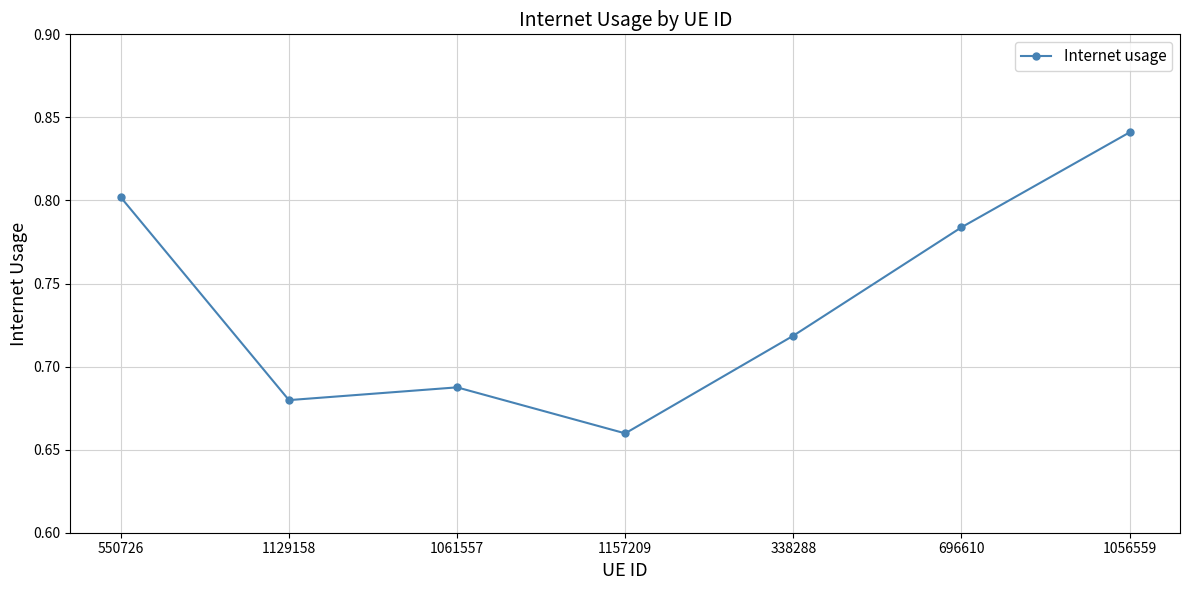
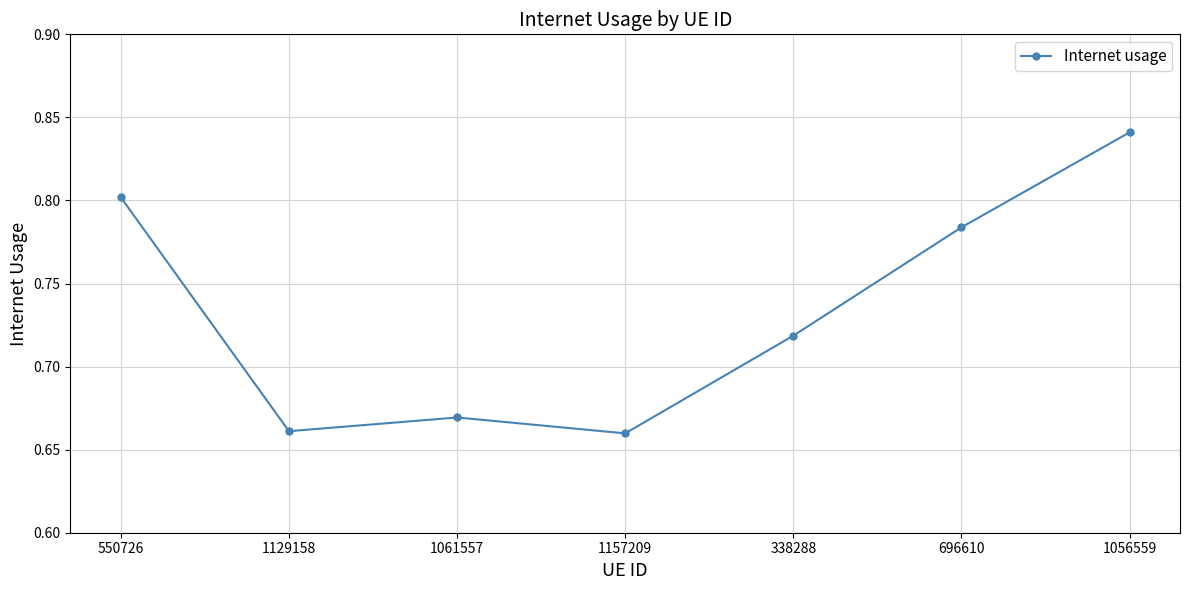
  {
    "550726": 0.802,
-   "1129158": 0.680,
-   "1061557": 0.688,
+   "1129158": 0.661,
+   "1061557": 0.669,
    "1157209": 0.660,
    "338288": 0.719,
    "696610": 0.784,
    "1056559": 0.841
  }
